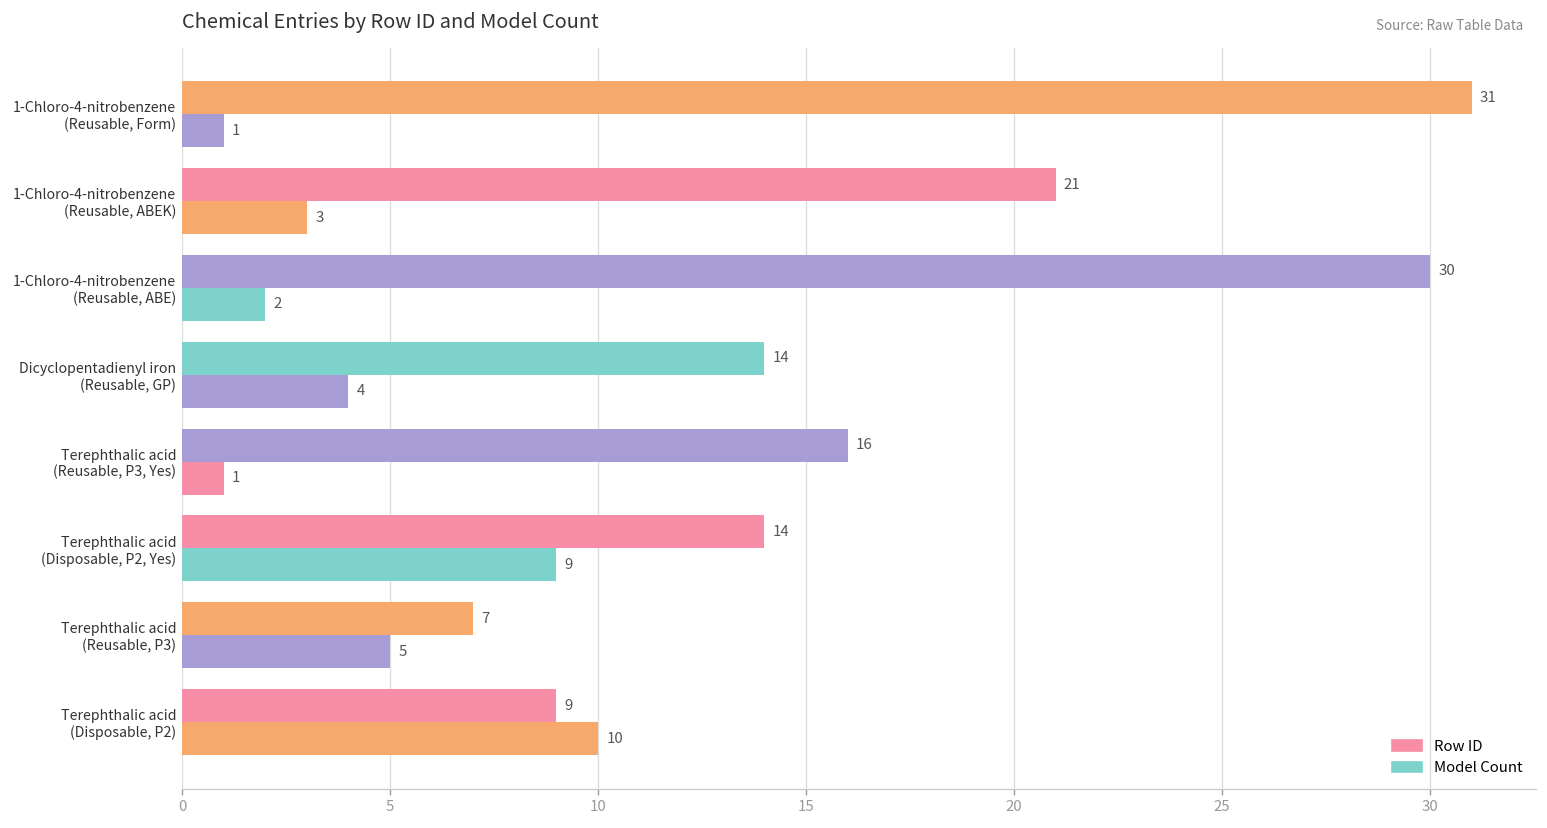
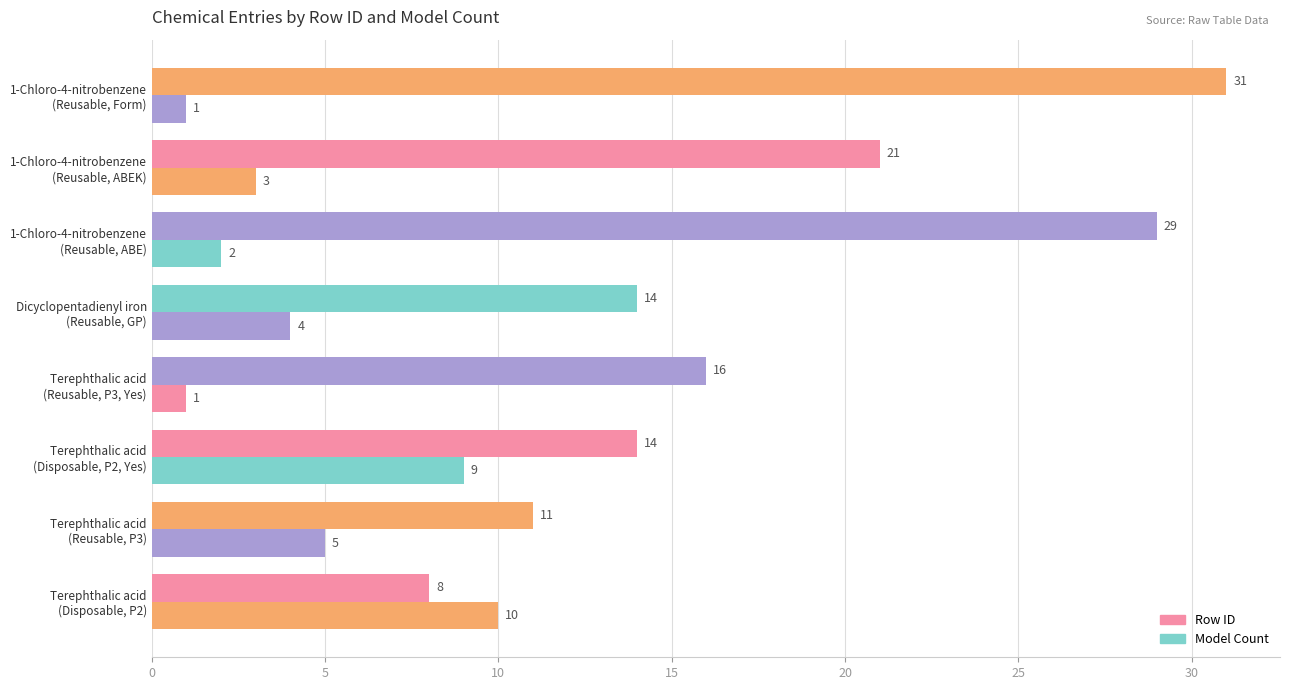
  {
    "Row ID": {
      "1-Chloro-4-nitrobenzene (Reusable, Form)": 31,
      "1-Chloro-4-nitrobenzene (Reusable, ABEK)": 21,
-     "1-Chloro-4-nitrobenzene (Reusable, ABE)": 30,
+     "1-Chloro-4-nitrobenzene (Reusable, ABE)": 29,
      "Dicyclopentadienyl iron (Reusable, GP)": 14,
      "Terephthalic acid (Reusable, P3, Yes)": 16,
      "Terephthalic acid (Disposable, P2, Yes)": 14,
-     "Terephthalic acid (Reusable, P3)": 7,
-     "Terephthalic acid (Disposable, P2)": 9
+     "Terephthalic acid (Reusable, P3)": 11,
+     "Terephthalic acid (Disposable, P2)": 8
    }
  }
